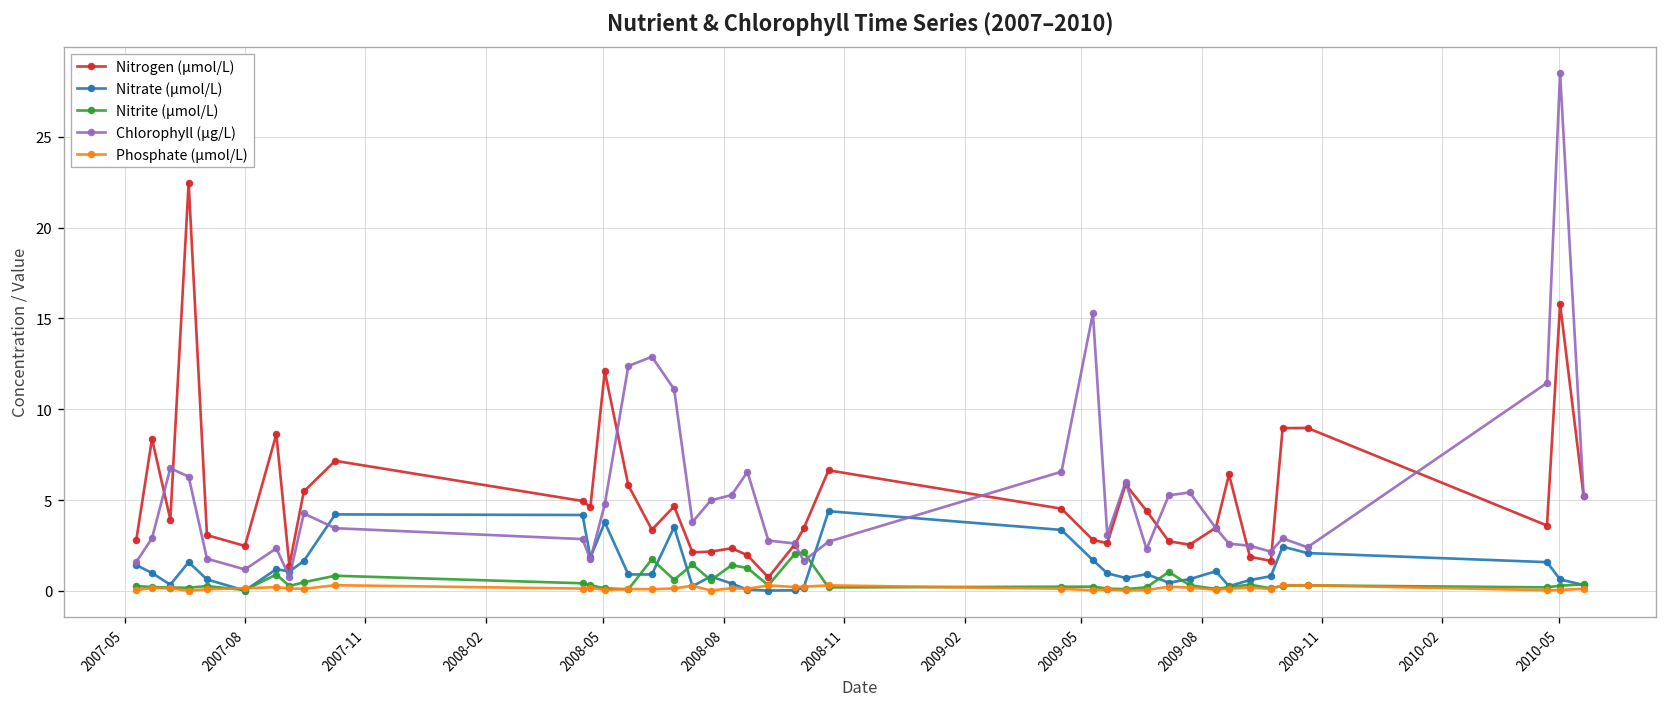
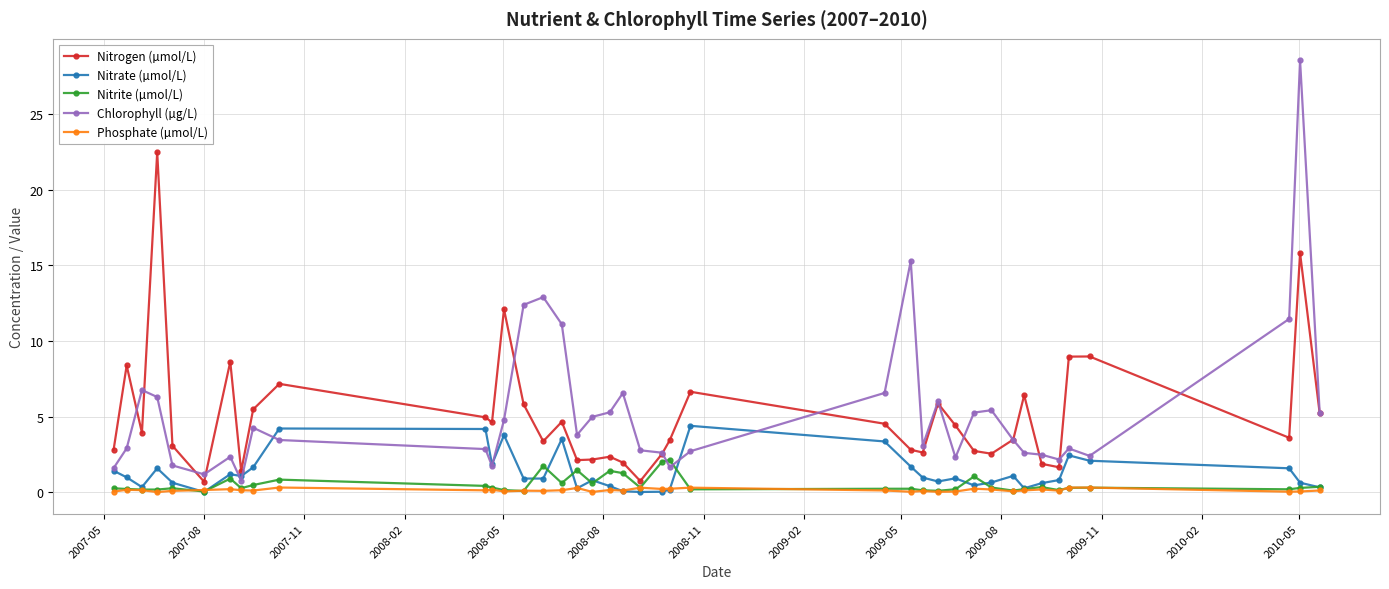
  {
    "Nitrogen (µmol/L)": {
-     "2007-08": 2.5
+     "2007-08": 0.7
    },
    "Chlorophyll (µg/L)": {
      "2007-08": 1.2
    }
  }
